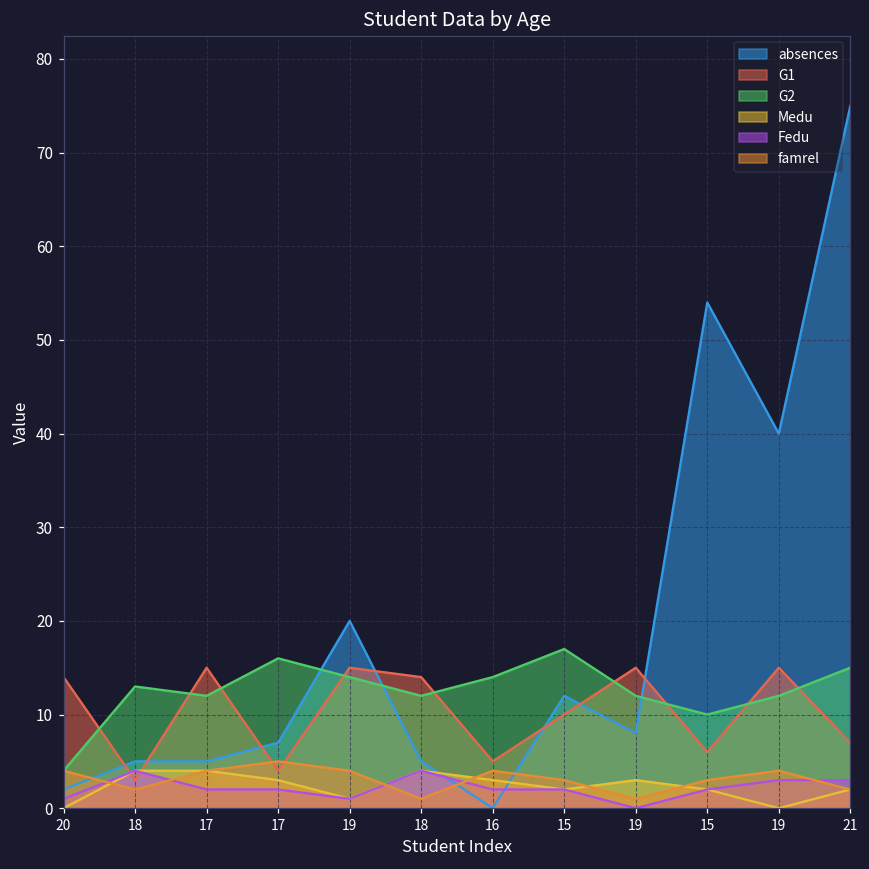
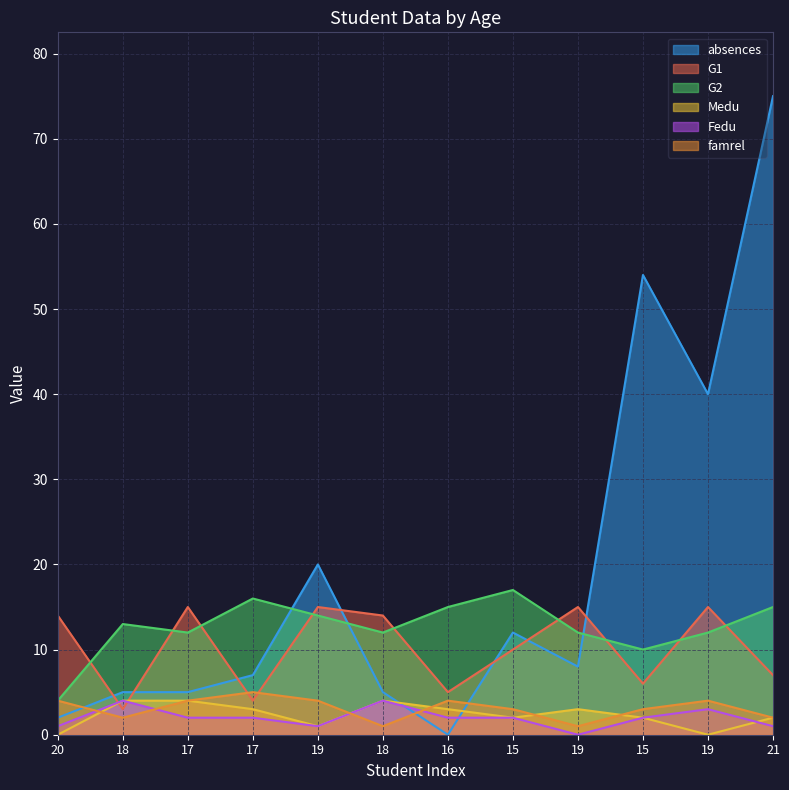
  {
    "absences": {
      "20": 2,
      "16": 0,
      "21": 75
    },
    "G2": {
-     "16": 14,
+     "16": 15,
      "21": 15
    },
    "Fedu": {
      "20": 1,
      "16": 2,
-     "21": 3
+     "21": 1
    }
  }
